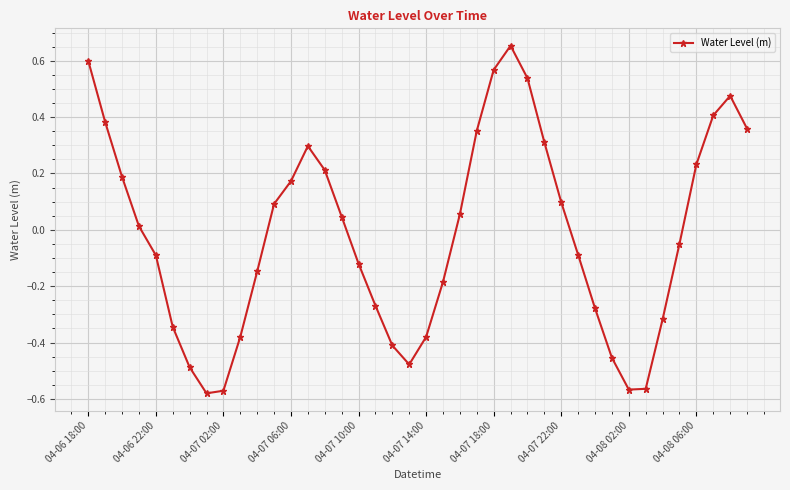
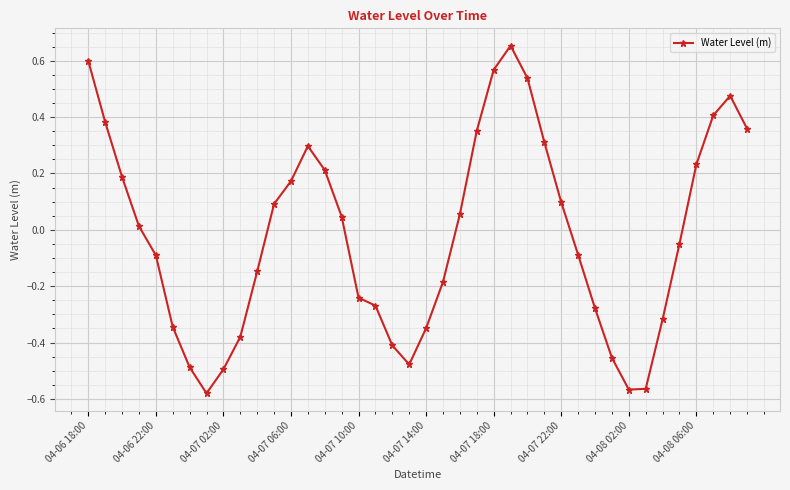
  {
    "04-06 18:00": 0.60,
    "04-06 22:00": -0.09,
-   "04-07 02:00": -0.57,
+   "04-07 02:00": -0.50,
    "04-07 06:00": 0.17,
-   "04-07 10:00": -0.12,
-   "04-07 14:00": -0.38,
+   "04-07 10:00": -0.24,
+   "04-07 14:00": -0.35,
    "04-07 18:00": 0.57,
    "04-07 22:00": 0.10,
    "04-08 02:00": -0.57,
    "04-08 06:00": 0.23
  }
